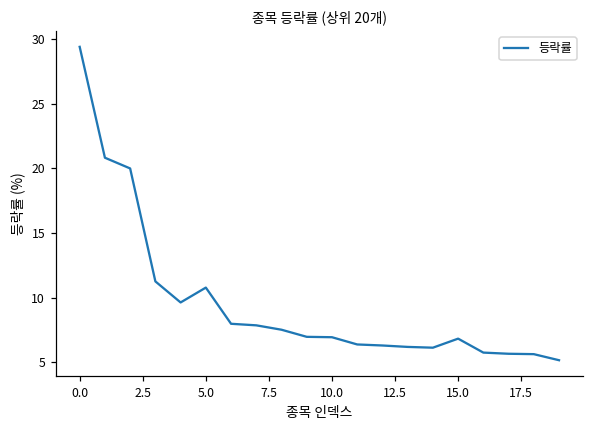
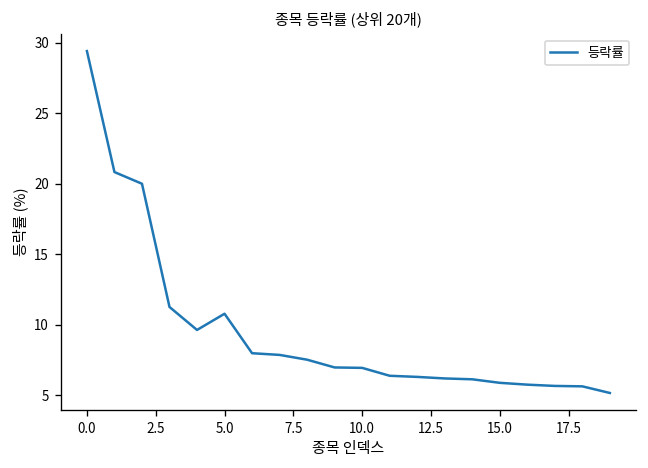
  {
    "0.0": 29.4,
    "5.0": 10.8,
    "10.0": 6.9,
-   "15.0": 6.8
+   "15.0": 5.9
  }
